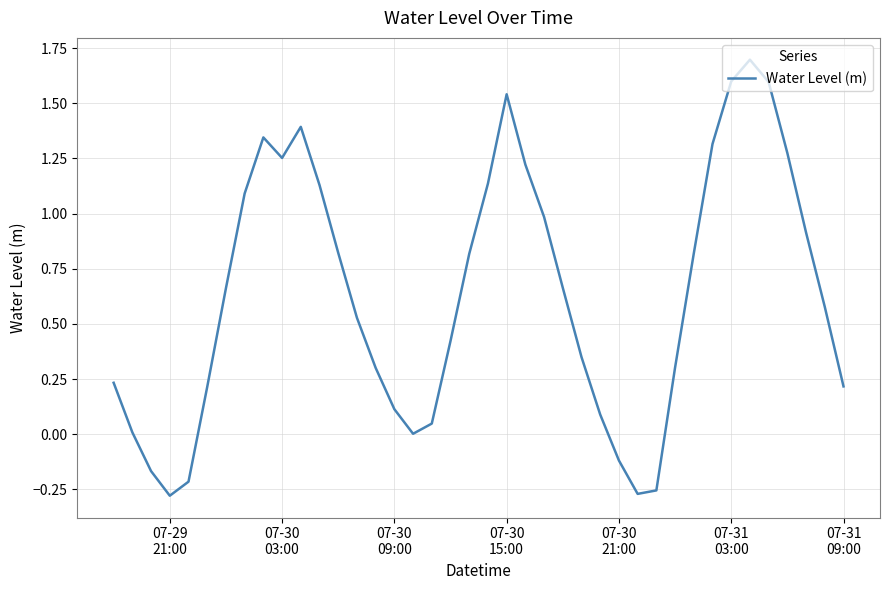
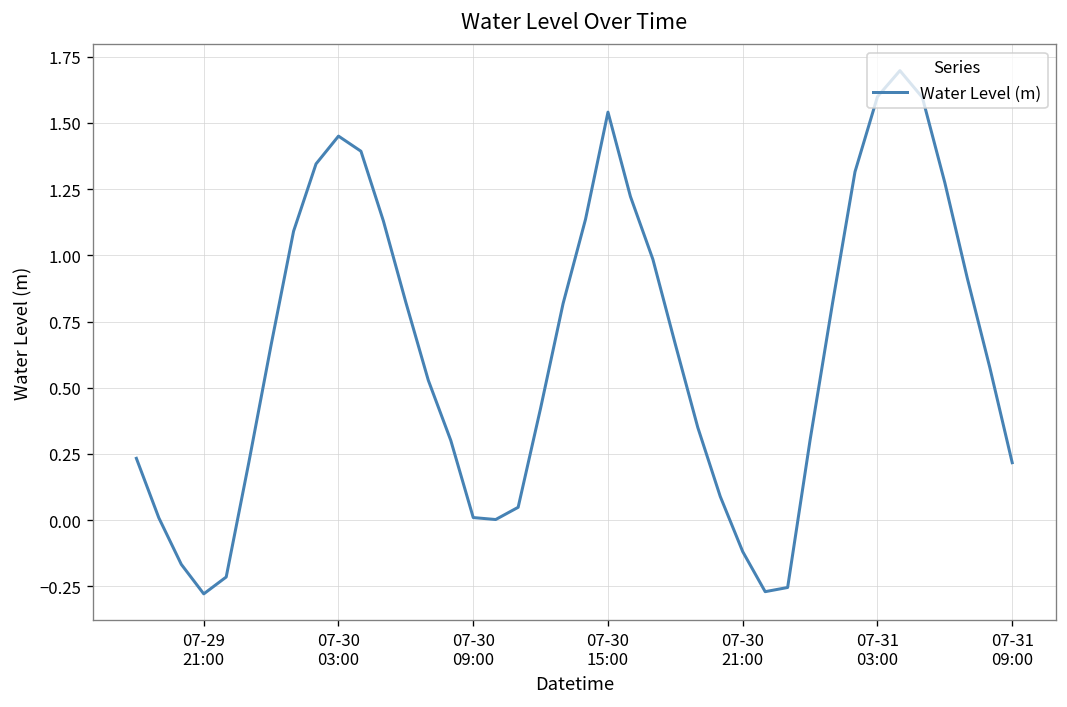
  {
    "07-29 21:00": -0.28,
-   "07-30 03:00": 1.25,
-   "07-30 09:00": 0.11,
+   "07-30 03:00": 1.45,
+   "07-30 09:00": 0.01,
    "07-30 15:00": 1.54,
    "07-30 21:00": -0.12,
    "07-31 09:00": 0.22
  }
